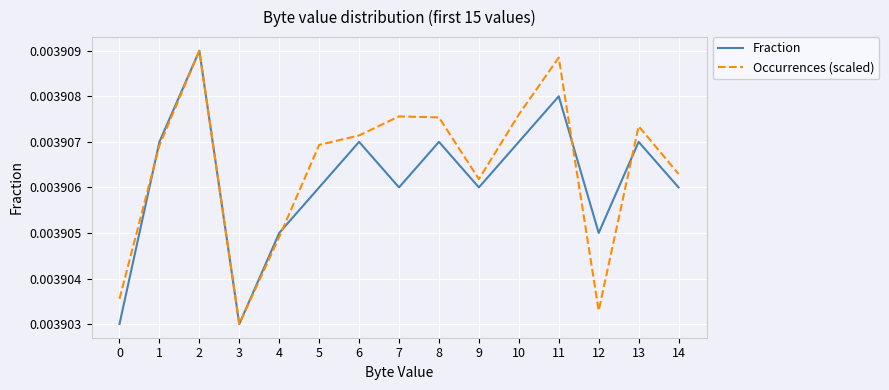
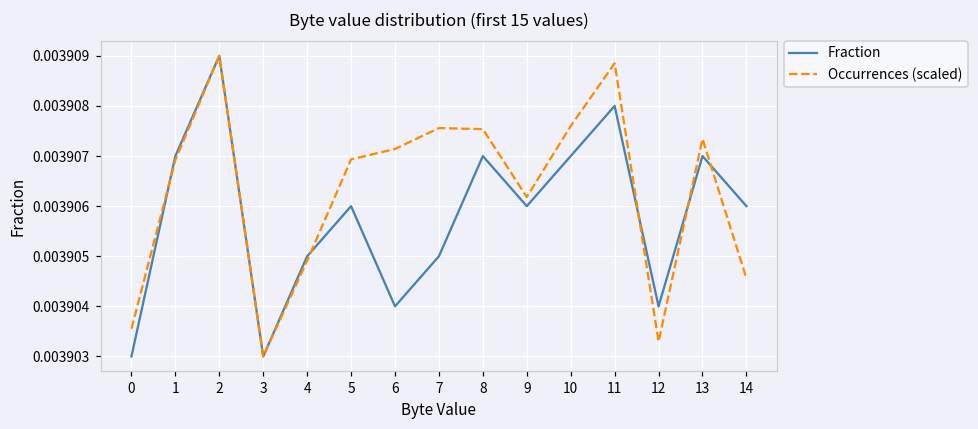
  {
    "Fraction": {
      "0": 0.003903,
      "1": 0.003907,
      "4": 0.003905,
      "5": 0.003906,
-     "6": 0.003907,
-     "7": 0.003906,
+     "6": 0.003904,
+     "7": 0.003905,
      "8": 0.003907,
      "9": 0.003906,
      "10": 0.003907,
      "11": 0.003908,
-     "12": 0.003905,
+     "12": 0.003904,
      "13": 0.003907,
      "14": 0.003906
    },
    "Occurrences (scaled)": {
      "0": 0.0039036,
      "1": 0.0039069,
      "4": 0.0039049,
      "5": 0.0039069,
      "6": 0.0039071,
      "7": 0.0039076,
      "8": 0.0039075,
      "9": 0.0039062,
      "10": 0.0039076,
      "11": 0.0039089,
      "12": 0.0039033,
      "13": 0.0039073,
-     "14": 0.0039063
+     "14": 0.0039046
    }
  }
